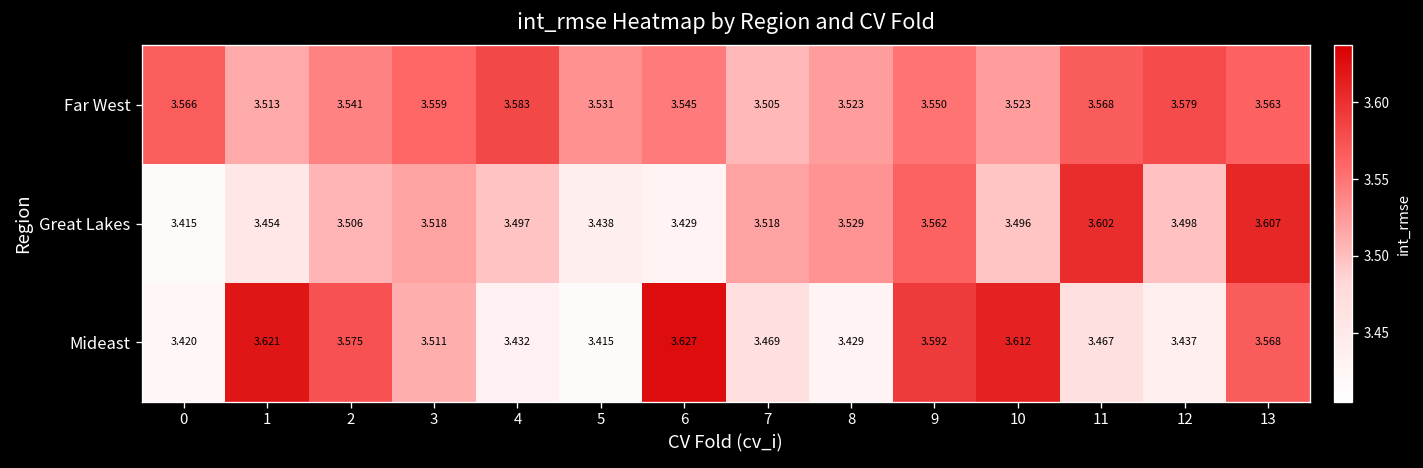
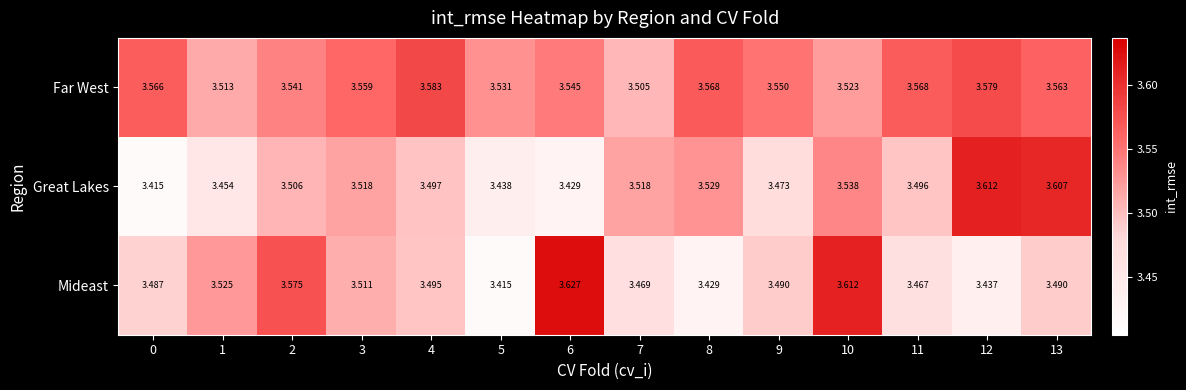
  {
    "Far West": {
      "0": 3.566,
      "1": 3.513,
      "2": 3.541,
      "3": 3.559,
      "4": 3.583,
      "5": 3.531,
      "6": 3.545,
      "7": 3.505,
-     "8": 3.523,
+     "8": 3.568,
      "9": 3.550,
      "10": 3.523,
      "11": 3.568,
      "12": 3.579,
      "13": 3.563
    },
    "Great Lakes": {
      "0": 3.415,
      "1": 3.454,
      "2": 3.506,
      "3": 3.518,
      "4": 3.497,
      "5": 3.438,
      "6": 3.429,
      "7": 3.518,
      "8": 3.529,
-     "9": 3.562,
-     "10": 3.496,
-     "11": 3.602,
-     "12": 3.498,
+     "9": 3.473,
+     "10": 3.538,
+     "11": 3.496,
+     "12": 3.612,
      "13": 3.607
    },
    "Mideast": {
-     "0": 3.420,
-     "1": 3.621,
+     "0": 3.487,
+     "1": 3.525,
      "2": 3.575,
      "3": 3.511,
-     "4": 3.432,
+     "4": 3.495,
      "5": 3.415,
      "6": 3.627,
      "7": 3.469,
      "8": 3.429,
-     "9": 3.592,
+     "9": 3.490,
      "10": 3.612,
      "11": 3.467,
      "12": 3.437,
-     "13": 3.568
+     "13": 3.490
    }
  }
